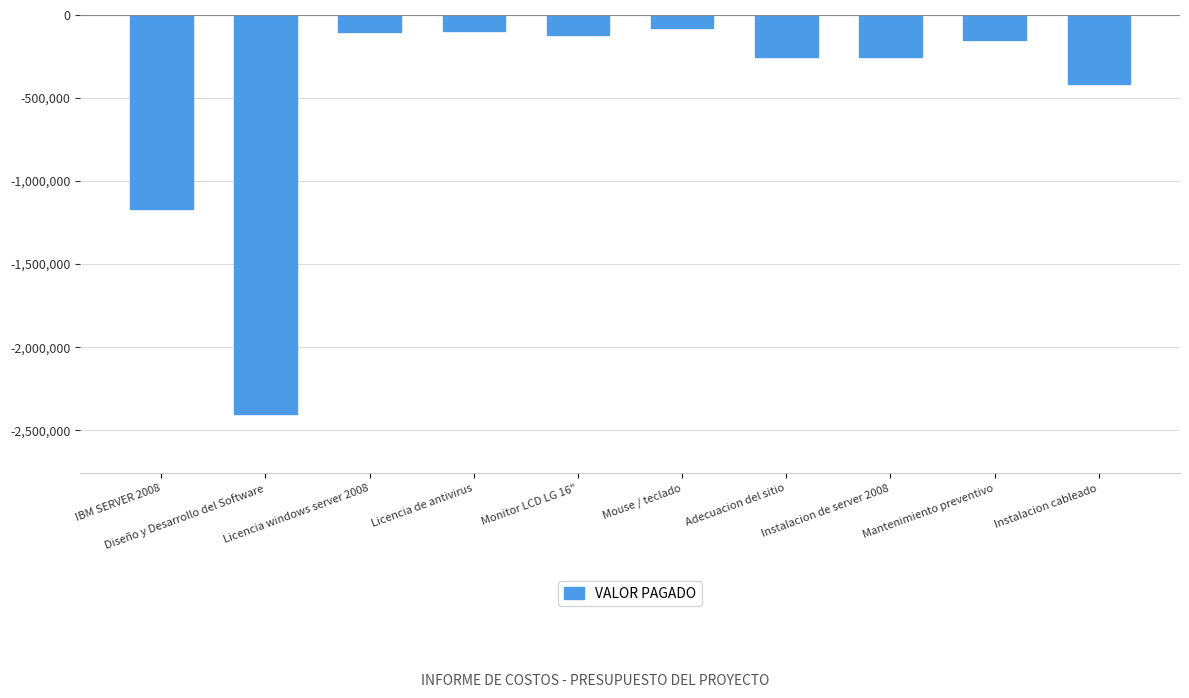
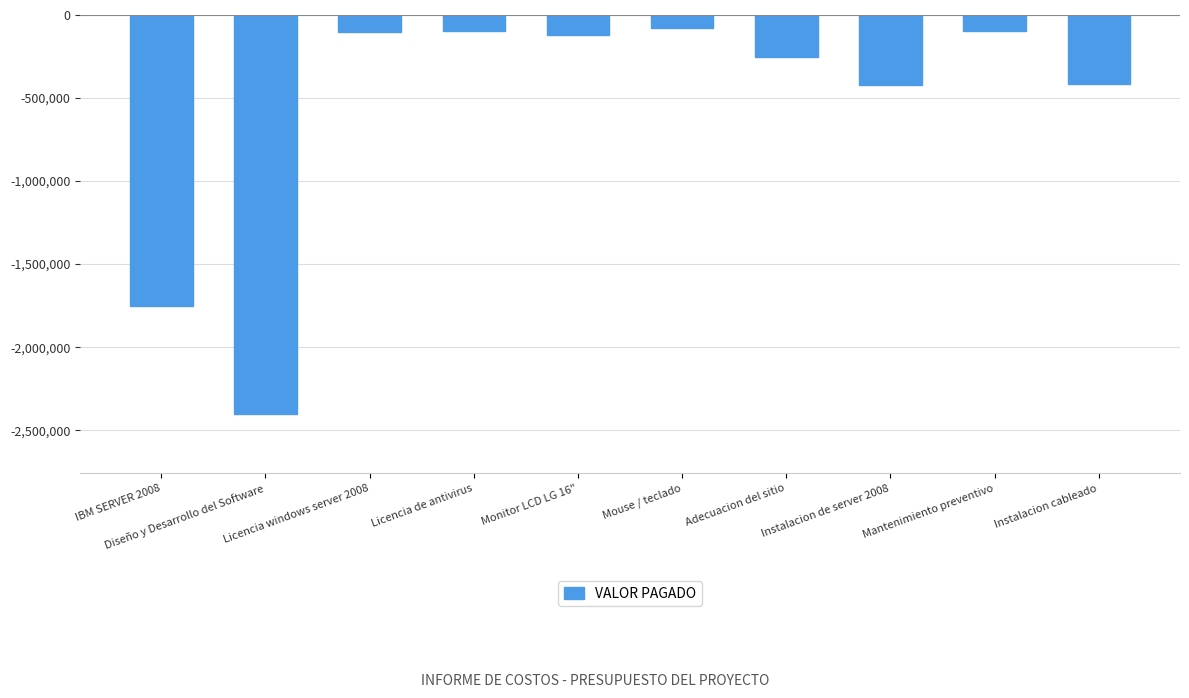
  {
-   "IBM SERVER 2008": "-1,170,000",
+   "IBM SERVER 2008": "-1,750,000",
    "Diseño y Desarrollo del Software": "-2,400,000",
    "Licencia windows server 2008": "-100,000",
    "Licencia de antivirus": "-100,000",
    "Monitor LCD LG 16\"": "-120,000",
    "Mouse / teclado": "-80,000",
    "Adecuacion del sitio": "-250,000",
-   "Instalacion de server 2008": "-250,000",
-   "Mantenimiento preventivo": "-150,000",
+   "Instalacion de server 2008": "-420,000",
+   "Mantenimiento preventivo": "-100,000",
    "Instalacion cableado": "-410,000"
  }
